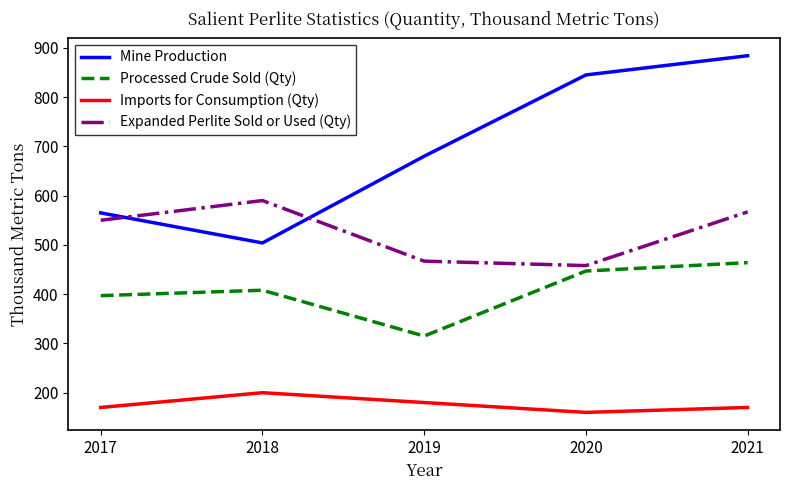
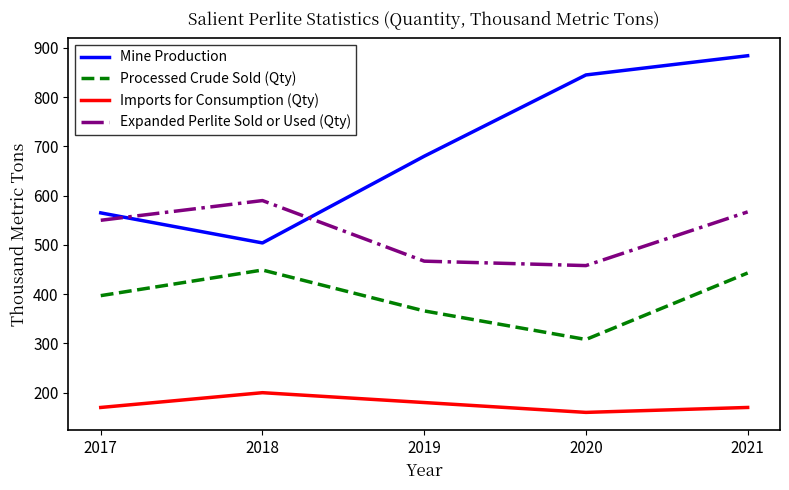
  {
    "Mine Production": {
      "2017": 570,
      "2018": 500,
      "2019": 680,
      "2020": 850,
      "2021": 880
    },
    "Processed Crude Sold (Qty)": {
      "2017": 400,
-     "2018": 410,
-     "2019": 320,
-     "2020": 450,
-     "2021": 460
+     "2018": 450,
+     "2019": 370,
+     "2020": 310,
+     "2021": 440
    },
    "Imports for Consumption (Qty)": {
      "2017": 170,
      "2018": 200,
      "2019": 180,
      "2020": 160,
      "2021": 170
    },
    "Expanded Perlite Sold or Used (Qty)": {
      "2017": 550,
      "2018": 590,
      "2019": 470,
      "2020": 460,
      "2021": 570
    }
  }
